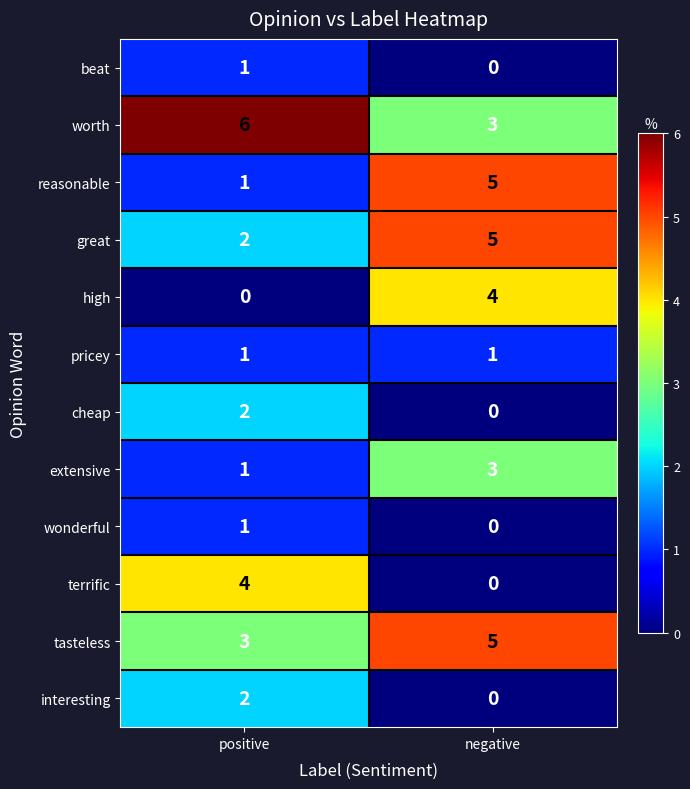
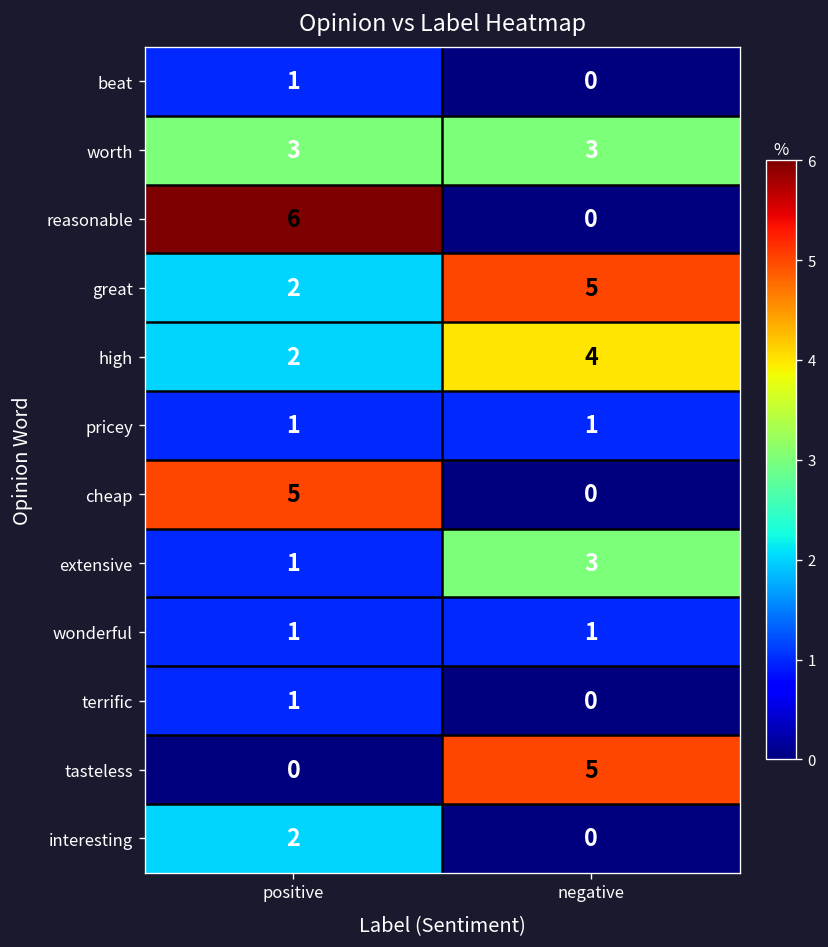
  {
    "beat": {
      "positive": 1,
      "negative": 0
    },
    "worth": {
-     "positive": 6,
+     "positive": 3,
      "negative": 3
    },
    "reasonable": {
-     "positive": 1,
-     "negative": 5
+     "positive": 6,
+     "negative": 0
    },
    "great": {
      "positive": 2,
      "negative": 5
    },
    "high": {
-     "positive": 0,
+     "positive": 2,
      "negative": 4
    },
    "pricey": {
      "positive": 1,
      "negative": 1
    },
    "cheap": {
-     "positive": 2,
+     "positive": 5,
      "negative": 0
    },
    "extensive": {
      "positive": 1,
      "negative": 3
    },
    "wonderful": {
      "positive": 1,
-     "negative": 0
+     "negative": 1
    },
    "terrific": {
-     "positive": 4,
+     "positive": 1,
      "negative": 0
    },
    "tasteless": {
-     "positive": 3,
+     "positive": 0,
      "negative": 5
    },
    "interesting": {
      "positive": 2,
      "negative": 0
    }
  }
